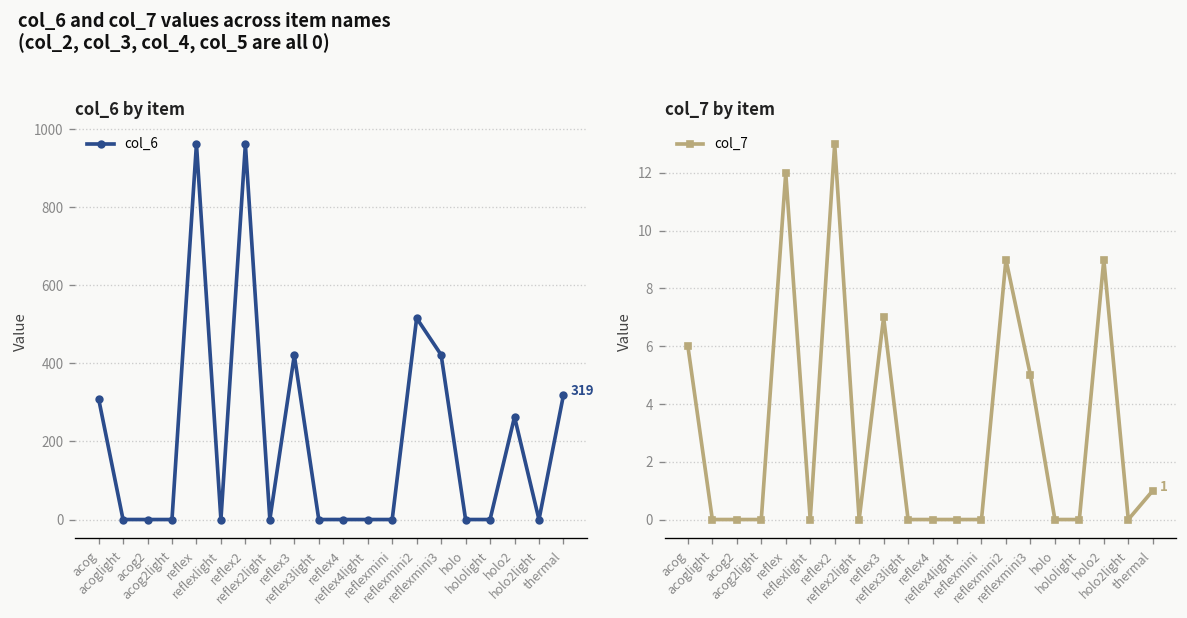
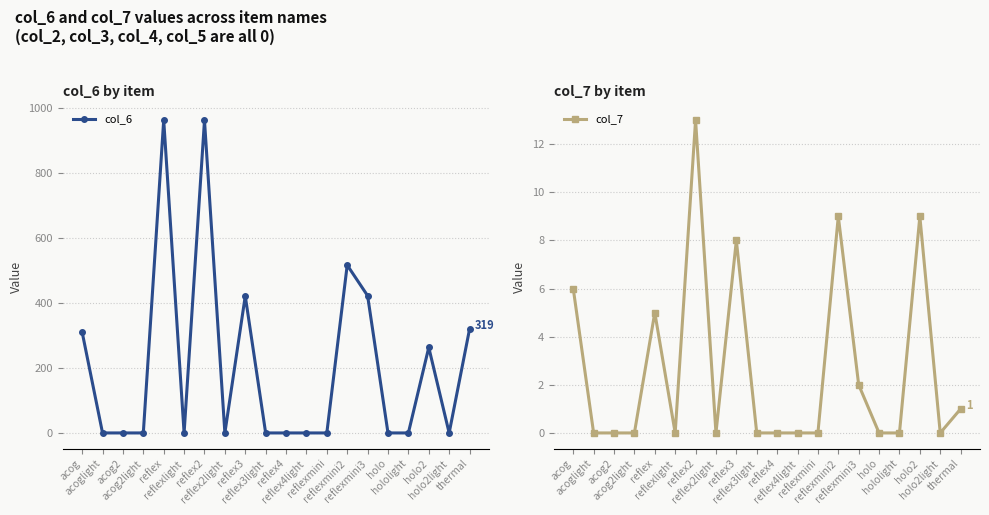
  {
    "col_6 by item": {
      "thermal": 319
    },
    "col_7 by item": {
      "acog": 6,
      "acoglight": 0,
      "acog2": 0,
      "acog2light": 0,
-     "reflex": 12,
+     "reflex": 5,
      "reflexlight": 0,
      "reflex2": 13,
      "reflex2light": 0,
-     "reflex3": 7,
+     "reflex3": 8,
      "reflex3light": 0,
      "reflex4": 0,
      "reflex4light": 0,
      "reflexmini": 0,
      "reflexmini2": 9,
-     "reflexmini3": 5,
+     "reflexmini3": 2,
      "holo": 0,
      "hololight": 0,
      "holo2": 9,
      "holo2light": 0
    }
  }
